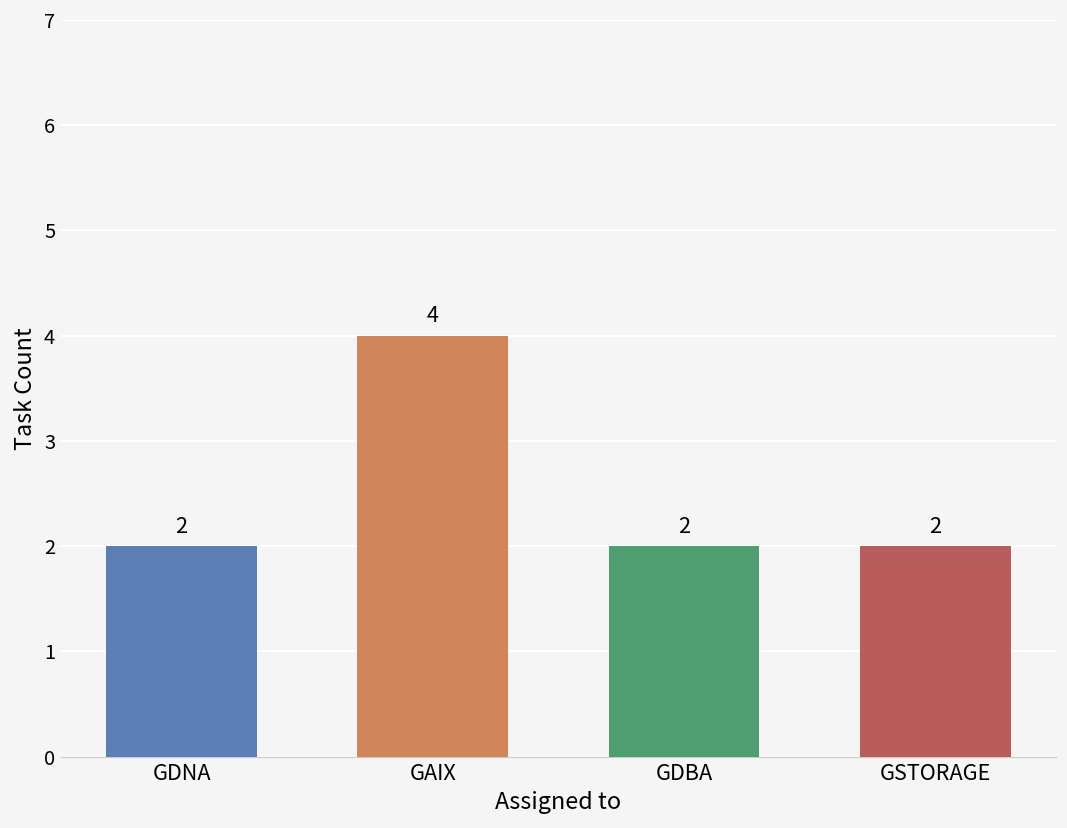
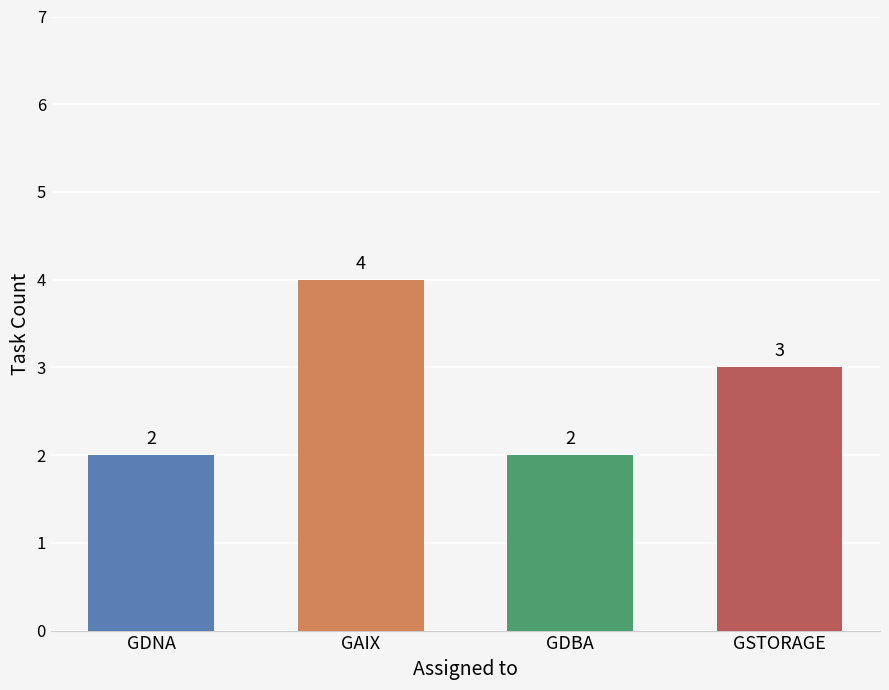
  {
    "GDNA": 2,
    "GAIX": 4,
    "GDBA": 2,
-   "GSTORAGE": 2
+   "GSTORAGE": 3
  }
